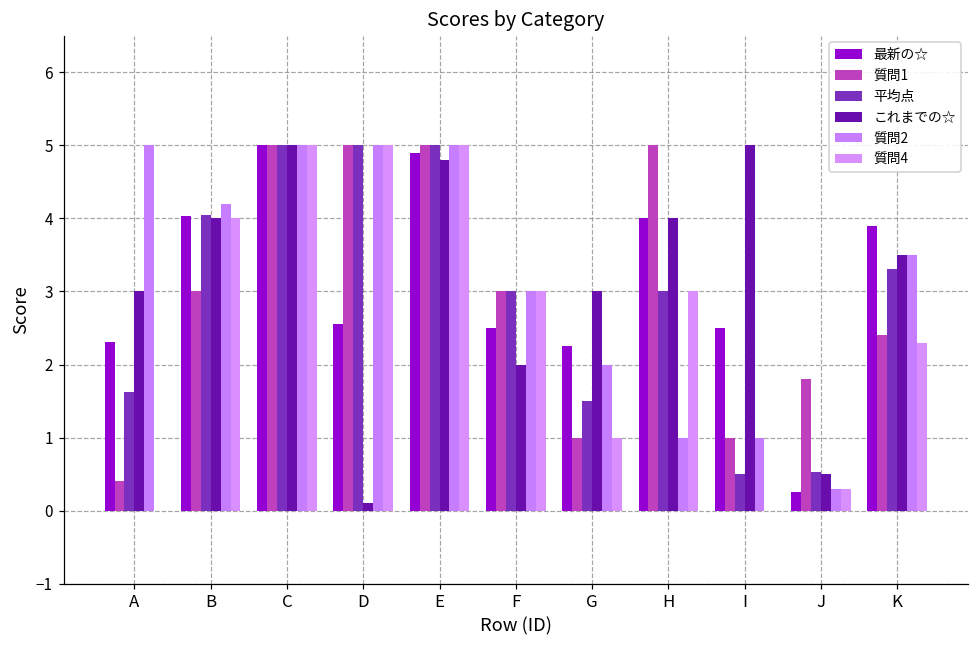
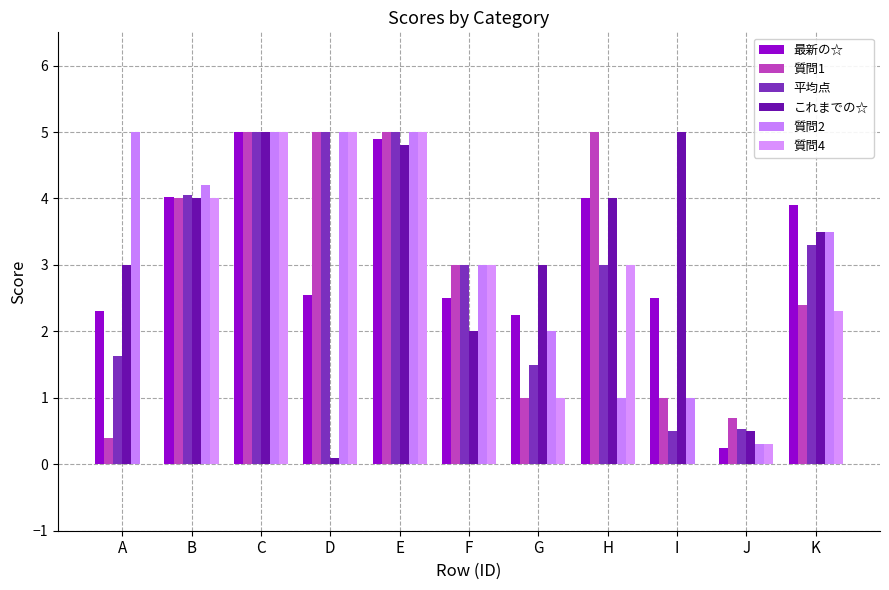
  {
    "質問1": {
      "A": 0.4,
-     "B": 3,
+     "B": 4,
      "C": 5.0,
      "D": 5.0,
      "E": 5.0,
      "F": 3.0,
      "G": 1.0,
      "H": 5.0,
      "I": 1.0,
-     "J": 1.8,
+     "J": 0.7,
      "K": 2.4
    }
  }
